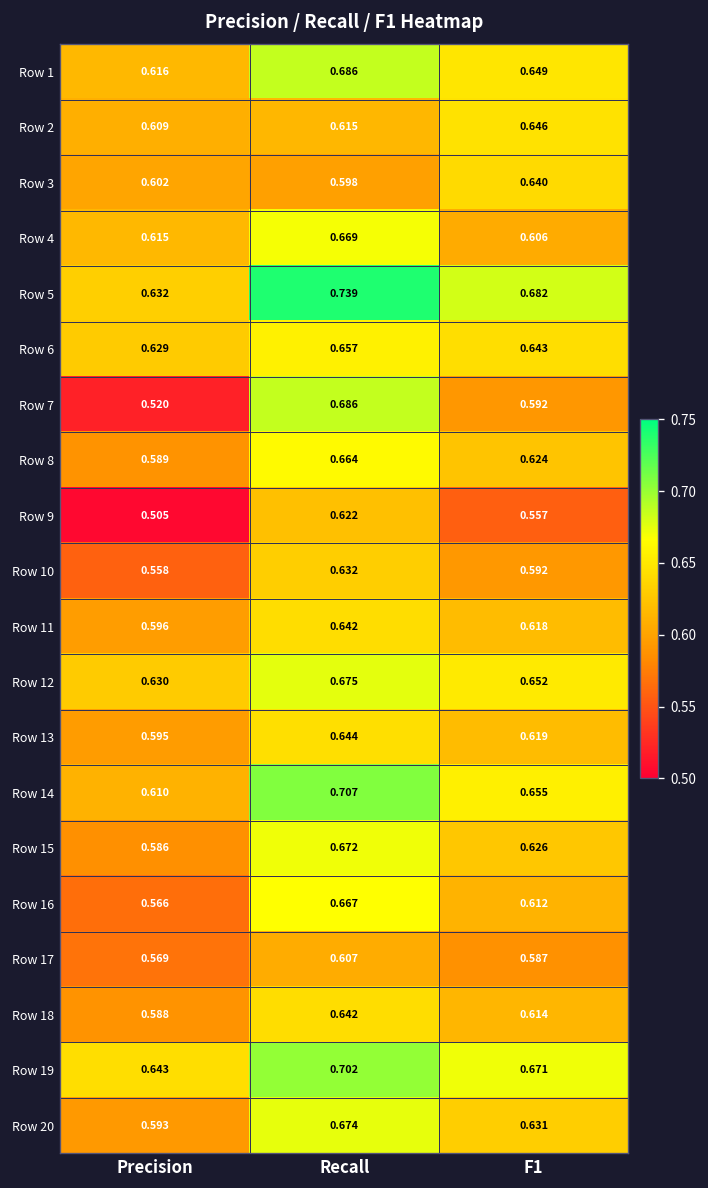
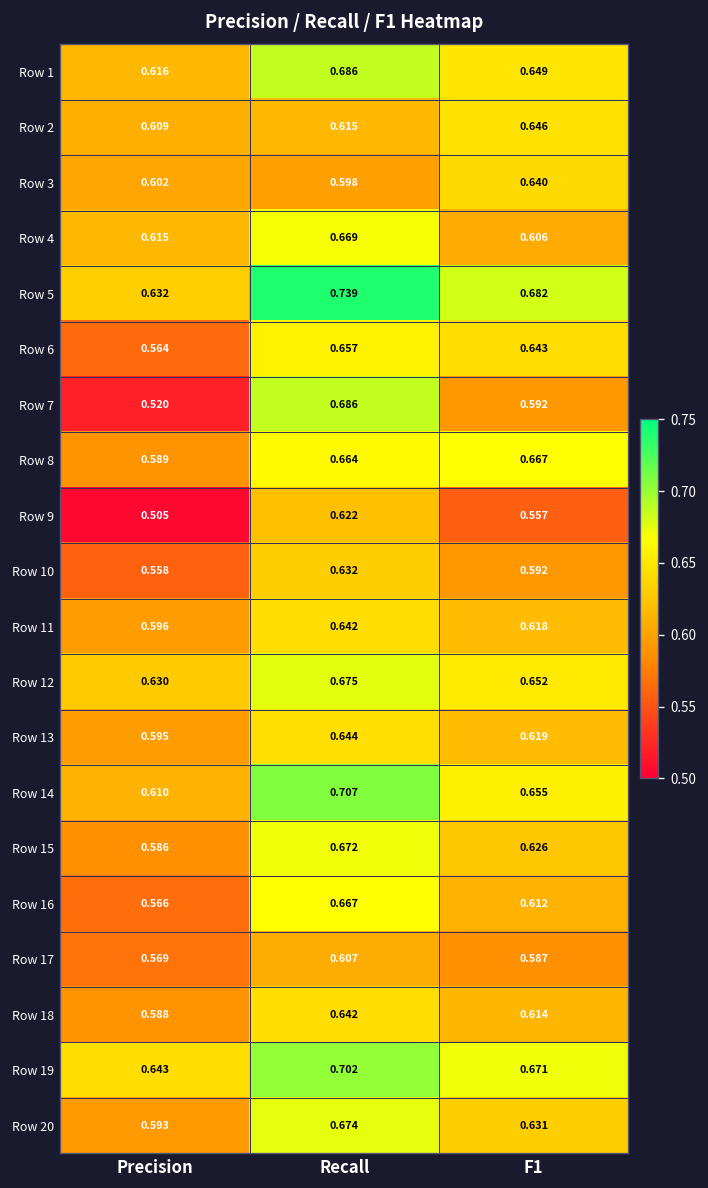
  {
    "Row 1": {
      "Precision": 0.616,
      "Recall": 0.686,
      "F1": 0.649
    },
    "Row 2": {
      "Precision": 0.609,
      "Recall": 0.615,
      "F1": 0.646
    },
    "Row 3": {
      "Precision": 0.602,
      "Recall": 0.598,
      "F1": 0.640
    },
    "Row 4": {
      "Precision": 0.615,
      "Recall": 0.669,
      "F1": 0.606
    },
    "Row 5": {
      "Precision": 0.632,
      "Recall": 0.739,
      "F1": 0.682
    },
    "Row 6": {
-     "Precision": 0.629,
+     "Precision": 0.564,
      "Recall": 0.657,
      "F1": 0.643
    },
    "Row 7": {
      "Precision": 0.520,
      "Recall": 0.686,
      "F1": 0.592
    },
    "Row 8": {
      "Precision": 0.589,
      "Recall": 0.664,
-     "F1": 0.624
+     "F1": 0.667
    },
    "Row 9": {
      "Precision": 0.505,
      "Recall": 0.622,
      "F1": 0.557
    },
    "Row 10": {
      "Precision": 0.558,
      "Recall": 0.632,
      "F1": 0.592
    },
    "Row 11": {
      "Precision": 0.596,
      "Recall": 0.642,
      "F1": 0.618
    },
    "Row 12": {
      "Precision": 0.630,
      "Recall": 0.675,
      "F1": 0.652
    },
    "Row 13": {
      "Precision": 0.595,
      "Recall": 0.644,
      "F1": 0.619
    },
    "Row 14": {
      "Precision": 0.610,
      "Recall": 0.707,
      "F1": 0.655
    },
    "Row 15": {
      "Precision": 0.586,
      "Recall": 0.672,
      "F1": 0.626
    },
    "Row 16": {
      "Precision": 0.566,
      "Recall": 0.667,
      "F1": 0.612
    },
    "Row 17": {
      "Precision": 0.569,
      "Recall": 0.607,
      "F1": 0.587
    },
    "Row 18": {
      "Precision": 0.588,
      "Recall": 0.642,
      "F1": 0.614
    },
    "Row 19": {
      "Precision": 0.643,
      "Recall": 0.702,
      "F1": 0.671
    },
    "Row 20": {
      "Precision": 0.593,
      "Recall": 0.674,
      "F1": 0.631
    }
  }
